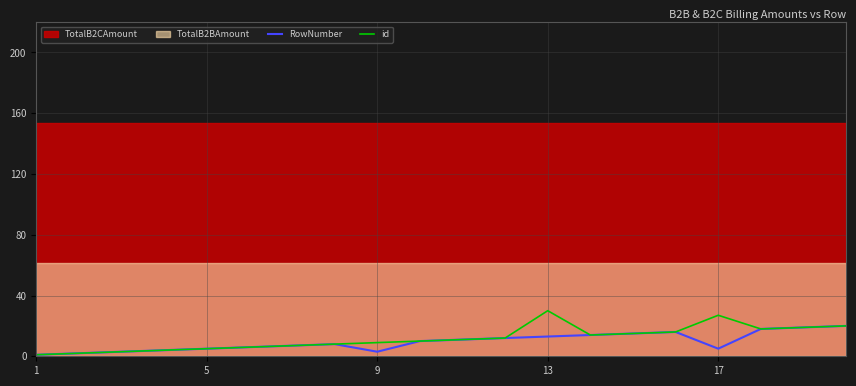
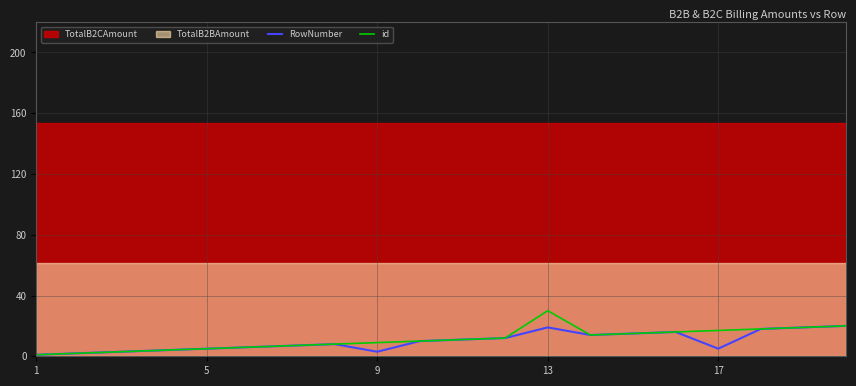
  {
    "RowNumber": {
      "9": 3,
-     "13": 13,
+     "13": 19,
      "17": 5
    },
    "id": {
      "9": 9,
      "13": 30,
-     "17": 27
+     "17": 17
    }
  }
